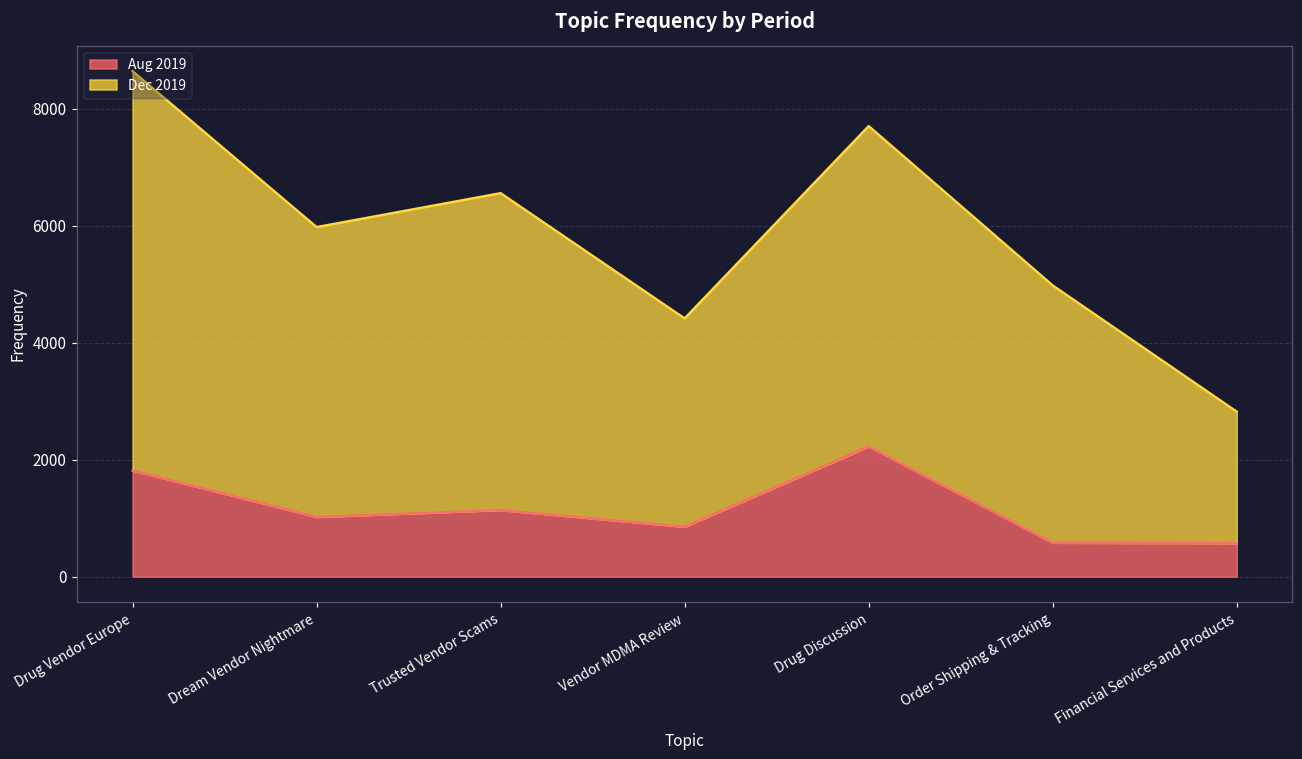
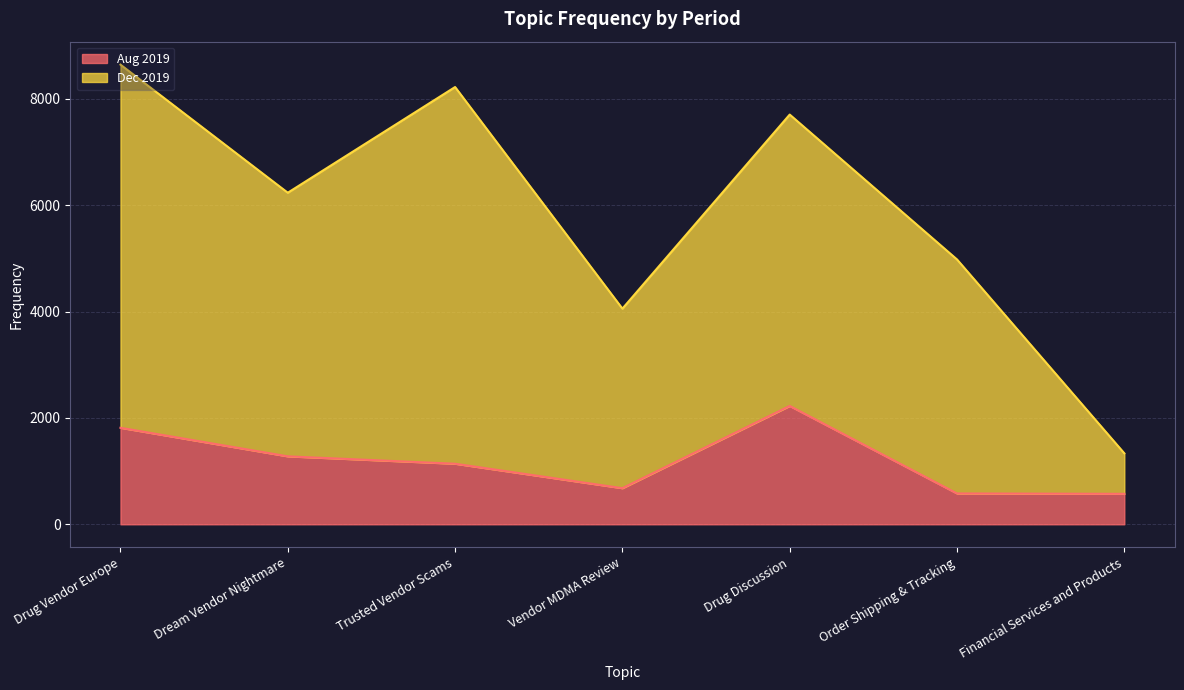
  {
    "Aug 2019": {
      "Drug Vendor Europe": 1800,
-     "Dream Vendor Nightmare": 1000,
+     "Dream Vendor Nightmare": 1300,
      "Trusted Vendor Scams": 1100,
-     "Vendor MDMA Review": 900,
+     "Vendor MDMA Review": 700,
      "Drug Discussion": 2200,
      "Order Shipping & Tracking": 600,
      "Financial Services and Products": 600
    },
    "Dec 2019": {
      "Dream Vendor Nightmare": 5000,
-     "Trusted Vendor Scams": 5400,
-     "Vendor MDMA Review": 3600,
+     "Trusted Vendor Scams": 7100,
+     "Vendor MDMA Review": 3400,
      "Drug Discussion": 5500,
      "Order Shipping & Tracking": 4400,
-     "Financial Services and Products": 2300
+     "Financial Services and Products": 800
    }
  }
